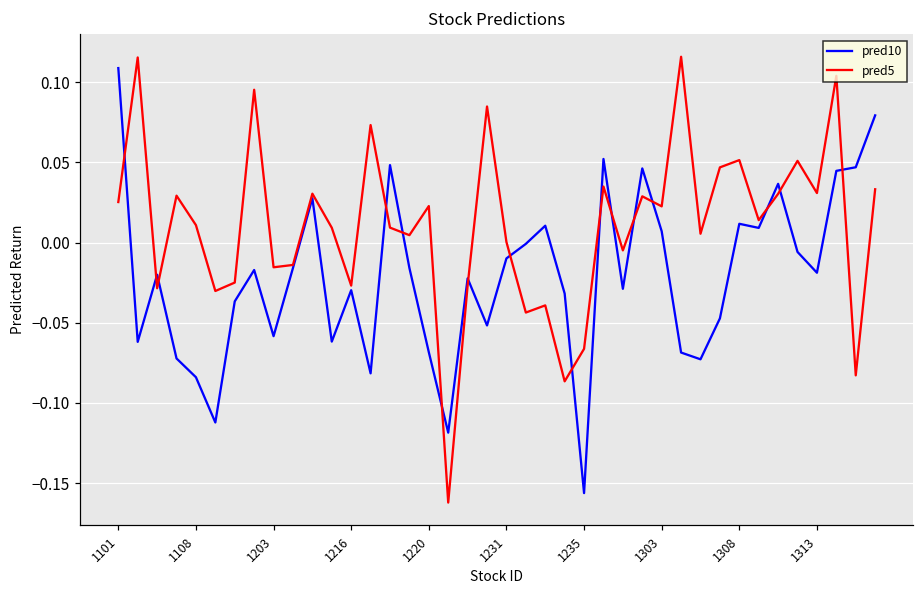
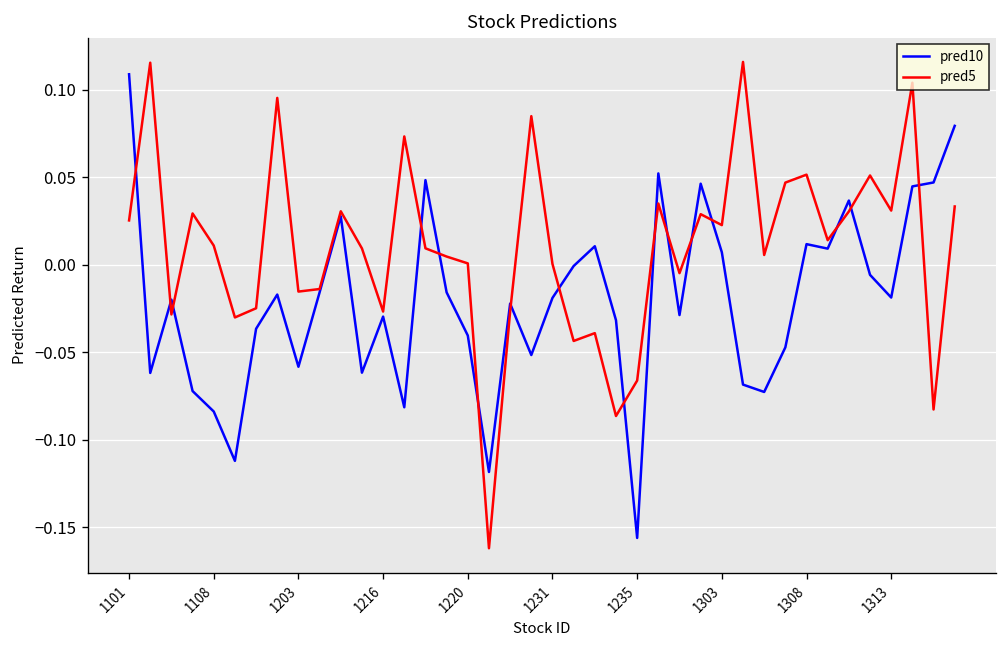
  {
    "pred10": {
      "1101": 0.109,
      "1108": -0.084,
      "1203": -0.058,
      "1216": -0.030,
-     "1220": -0.068,
-     "1231": -0.010,
+     "1220": -0.041,
+     "1231": -0.019,
      "1235": -0.156,
      "1303": 0.007,
      "1308": 0.012,
      "1313": -0.019
    },
    "pred5": {
      "1101": 0.025,
      "1108": 0.011,
      "1203": -0.015,
      "1216": -0.027,
-     "1220": 0.023,
+     "1220": 0.001,
      "1231": 0.000,
      "1235": -0.066,
      "1303": 0.023,
      "1308": 0.051,
      "1313": 0.031
    }
  }
